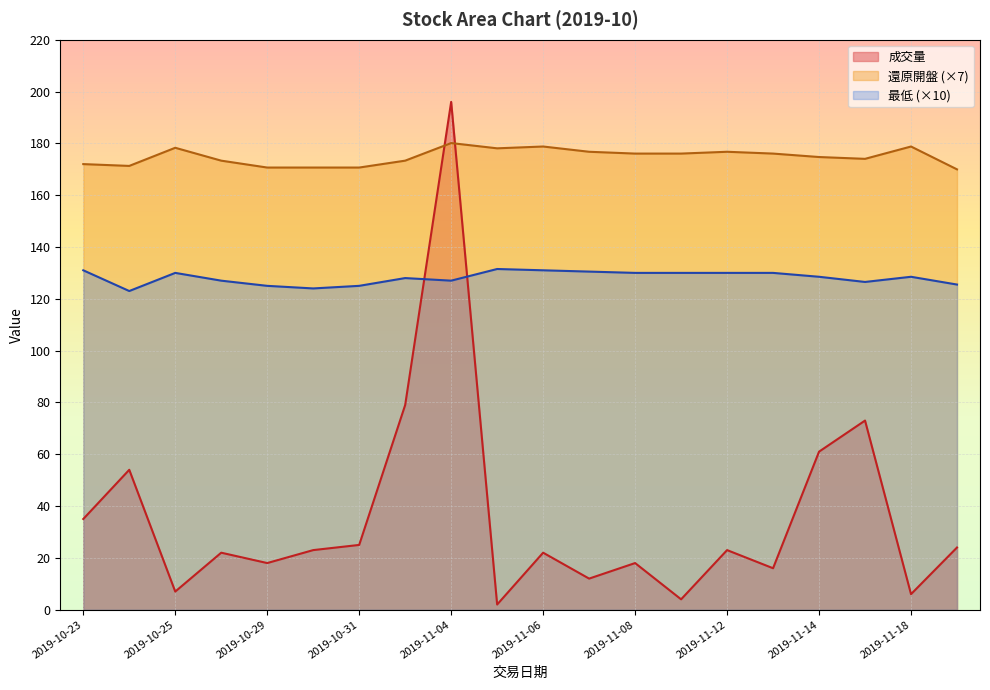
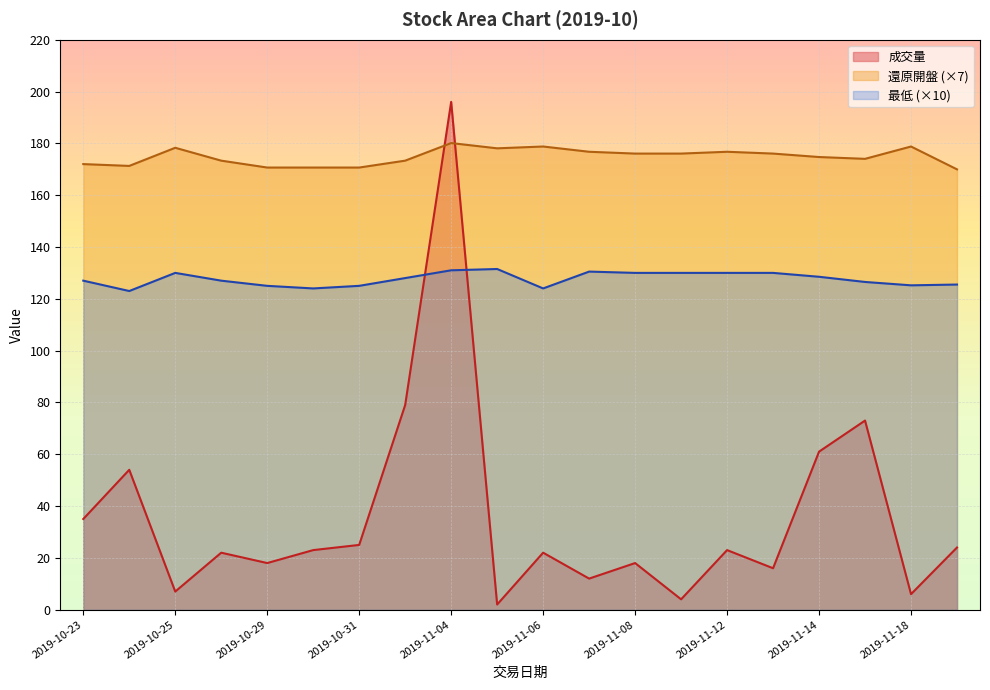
  {
    "成交量": {
      "2019-10-23": 35,
      "2019-10-25": 7,
      "2019-10-29": 18,
      "2019-10-31": 25,
      "2019-11-04": 196,
      "2019-11-06": 22,
      "2019-11-08": 18,
      "2019-11-12": 23,
      "2019-11-14": 61,
      "2019-11-18": 6
    },
    "還原開盤 (×7)": {
      "2019-10-23": 172,
      "2019-10-25": 178,
      "2019-10-29": 171,
      "2019-10-31": 171,
      "2019-11-04": 180,
      "2019-11-06": 179,
      "2019-11-08": 176,
      "2019-11-12": 177,
      "2019-11-14": 175,
      "2019-11-18": 179
    },
    "最低 (×10)": {
-     "2019-10-23": 131,
+     "2019-10-23": 127,
      "2019-10-25": 130,
      "2019-10-29": 125,
      "2019-10-31": 125,
-     "2019-11-04": 127,
-     "2019-11-06": 131,
+     "2019-11-04": 131,
+     "2019-11-06": 124,
      "2019-11-08": 130,
      "2019-11-12": 130,
      "2019-11-14": 129,
-     "2019-11-18": 129
+     "2019-11-18": 125
    }
  }
